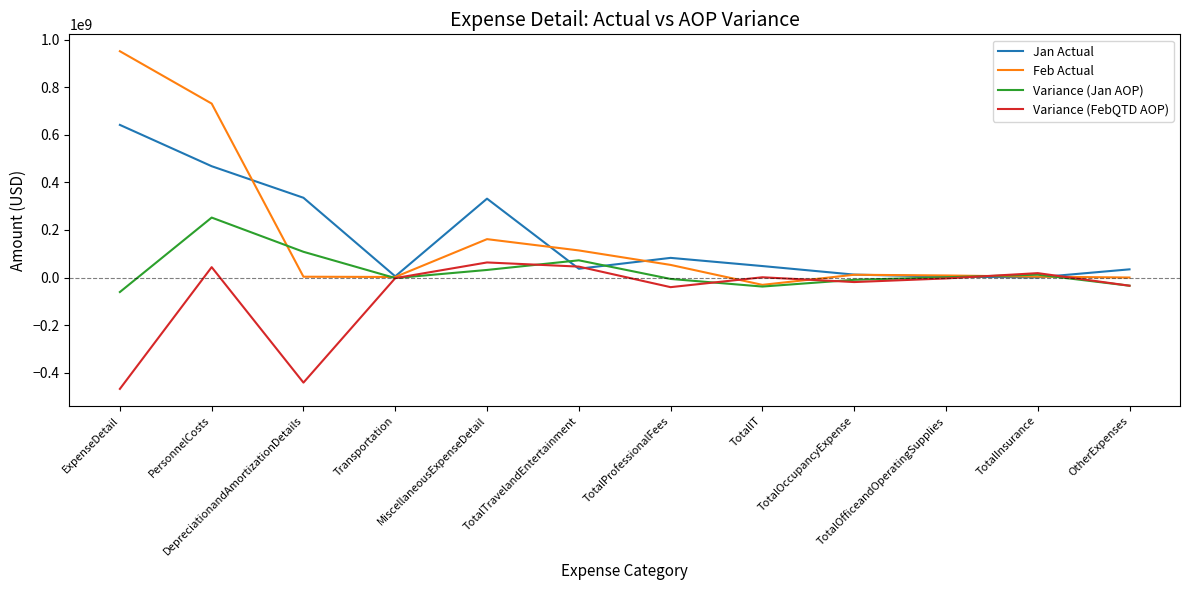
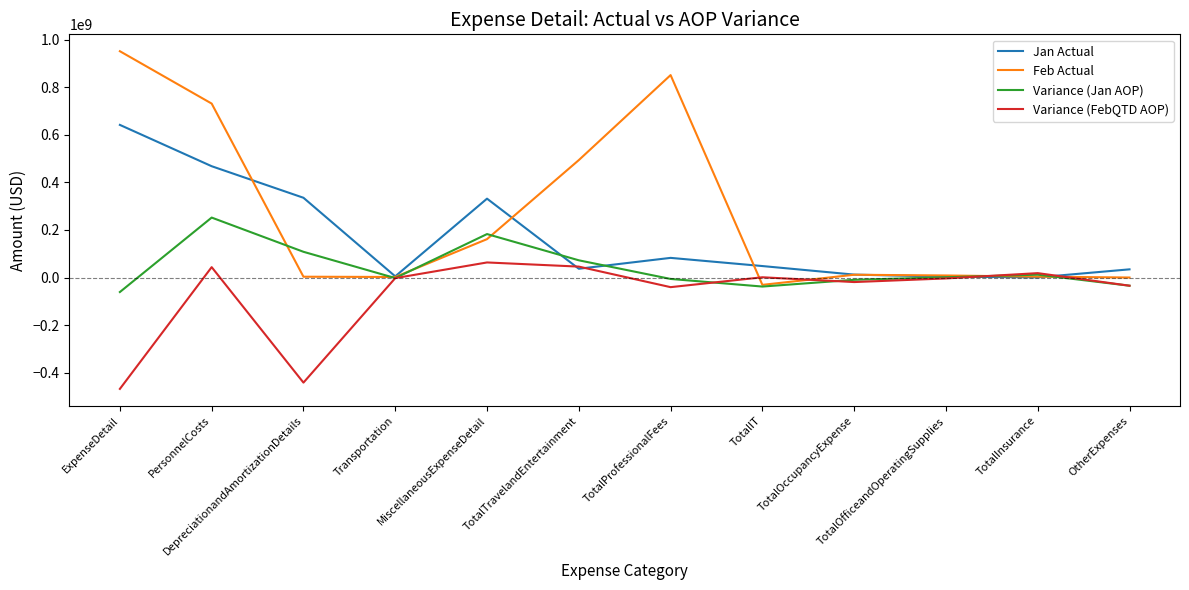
  {
    "Jan Actual": {
      "ExpenseDetail": 640000000,
      "PersonnelCosts": 470000000,
      "DepreciationandAmortizationDetails": 340000000,
      "MiscellaneousExpenseDetail": 330000000,
      "TotalProfessionalFees": 80000000,
      "TotalIT": 50000000,
      "OtherExpenses": 30000000
    },
    "Feb Actual": {
      "ExpenseDetail": 950000000,
      "PersonnelCosts": 730000000,
      "DepreciationandAmortizationDetails": 0,
      "MiscellaneousExpenseDetail": 160000000,
-     "TotalTravelandEntertainment": 110000000,
-     "TotalProfessionalFees": 50000000,
+     "TotalTravelandEntertainment": 490000000,
+     "TotalProfessionalFees": 850000000,
      "OtherExpenses": 0
    },
    "Variance (Jan AOP)": {
      "ExpenseDetail": -60000000,
      "PersonnelCosts": 250000000,
      "DepreciationandAmortizationDetails": 110000000,
-     "MiscellaneousExpenseDetail": 30000000,
+     "MiscellaneousExpenseDetail": 180000000,
      "TotalTravelandEntertainment": 70000000,
      "TotalProfessionalFees": -10000000
    },
    "Variance (FebQTD AOP)": {
      "ExpenseDetail": -470000000,
      "PersonnelCosts": 40000000,
      "DepreciationandAmortizationDetails": -440000000,
      "MiscellaneousExpenseDetail": 60000000,
      "TotalProfessionalFees": -40000000,
      "TotalIT": 0
    }
  }
